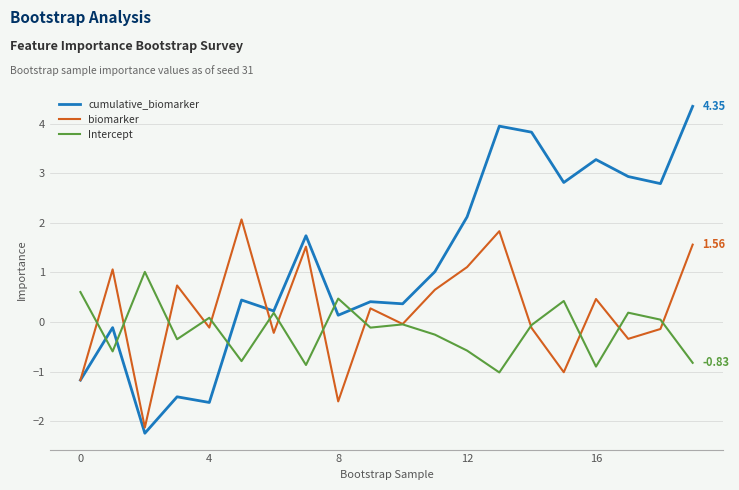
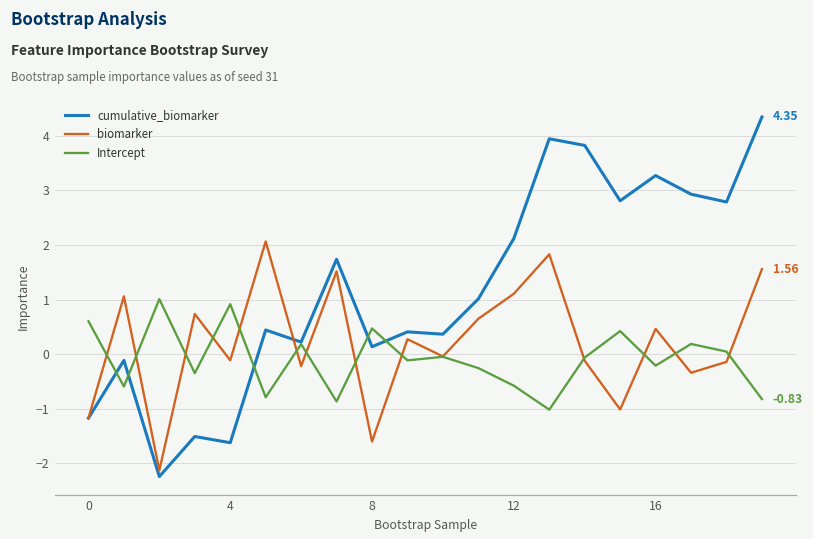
  {
    "cumulative_biomarker": {
      "4": -1.6,
      "8": 0.1,
      "12": 2.1,
      "16": 3.3
    },
    "biomarker": {
      "4": -0.1,
      "8": -1.6,
      "12": 1.1,
      "16": 0.5
    },
    "Intercept": {
      "0": 0.6,
-     "4": 0.1,
+     "4": 0.9,
      "8": 0.5,
      "12": -0.6,
-     "16": -0.9
+     "16": -0.2
    }
  }
